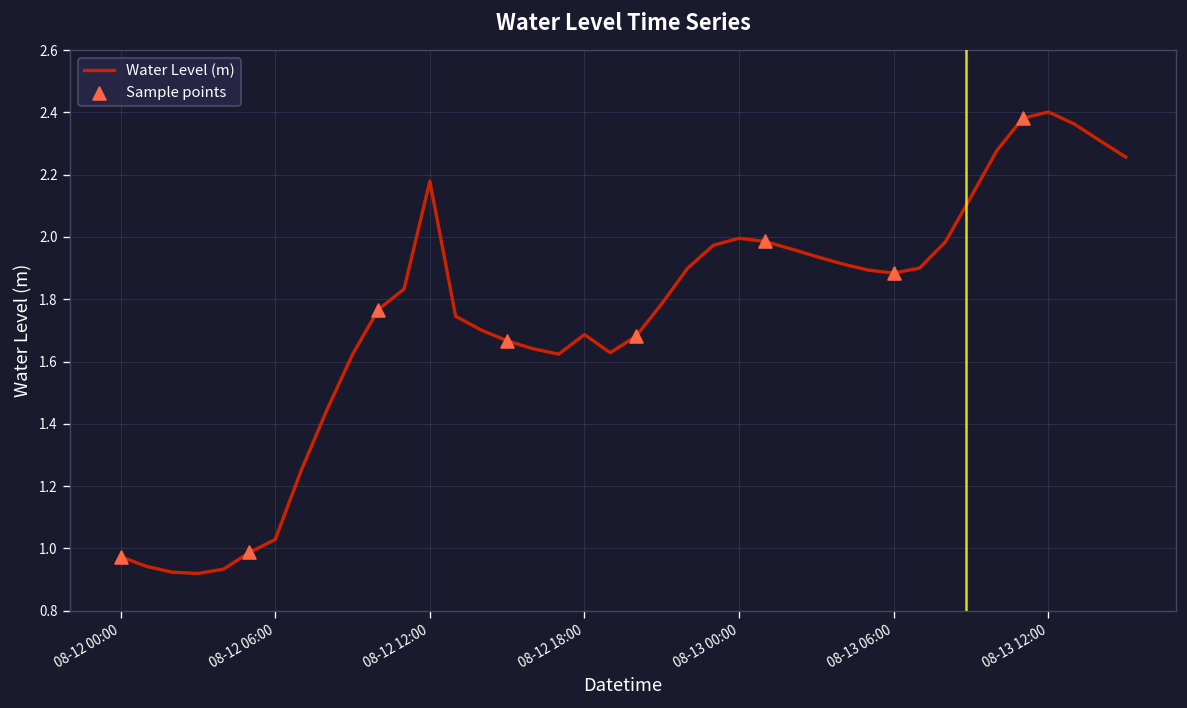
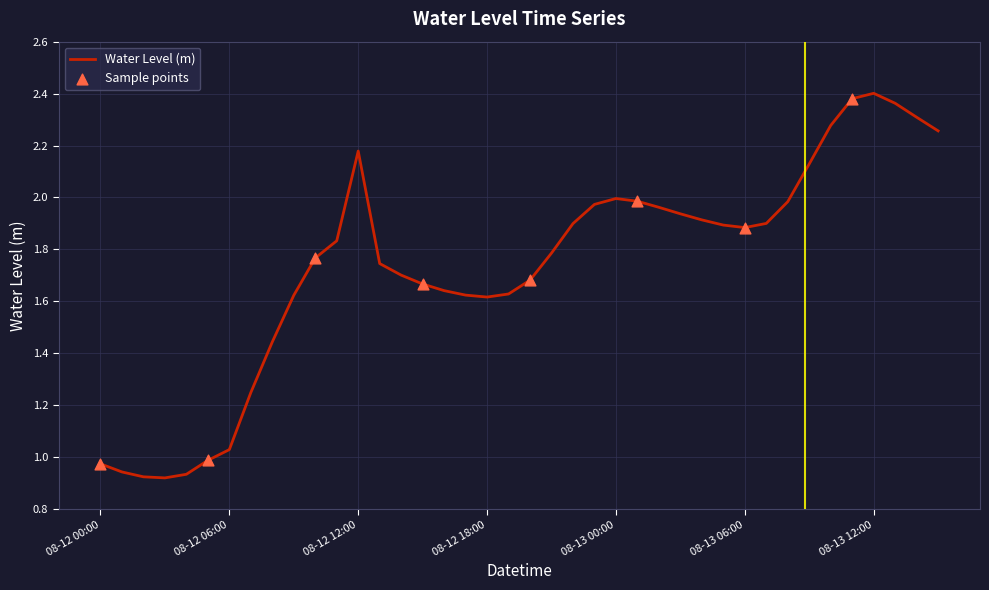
  {
    "Water Level (m)": {
      "08-12 06:00": 1.03,
      "08-12 12:00": 2.18,
-     "08-12 18:00": 1.69,
+     "08-12 18:00": 1.62,
      "08-13 00:00": 2.00,
      "08-13 12:00": 2.40
    }
  }
